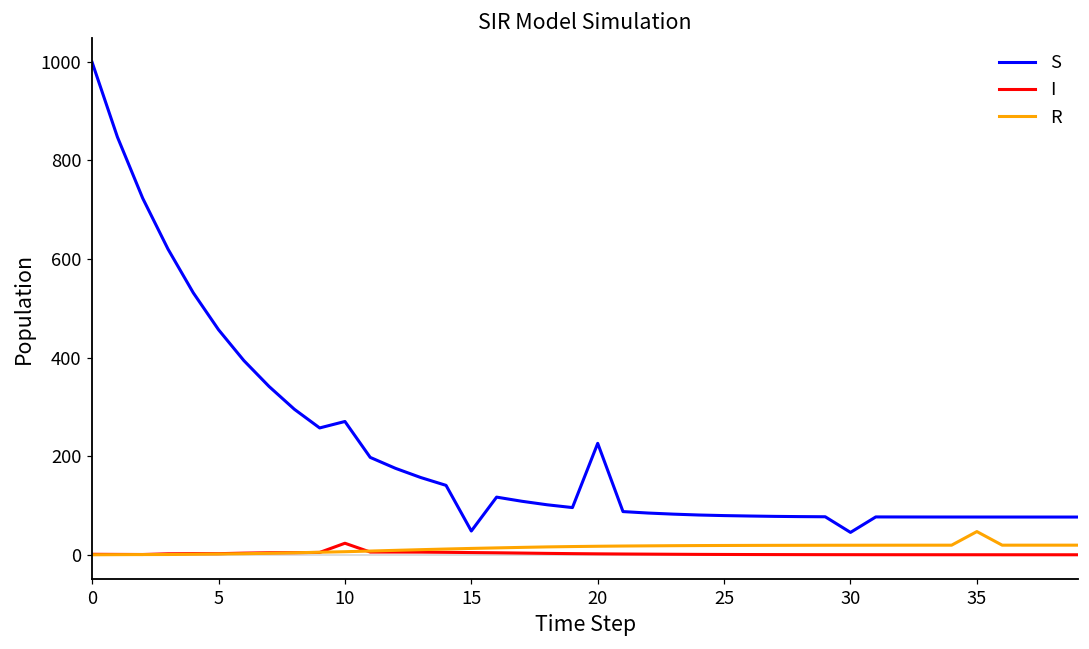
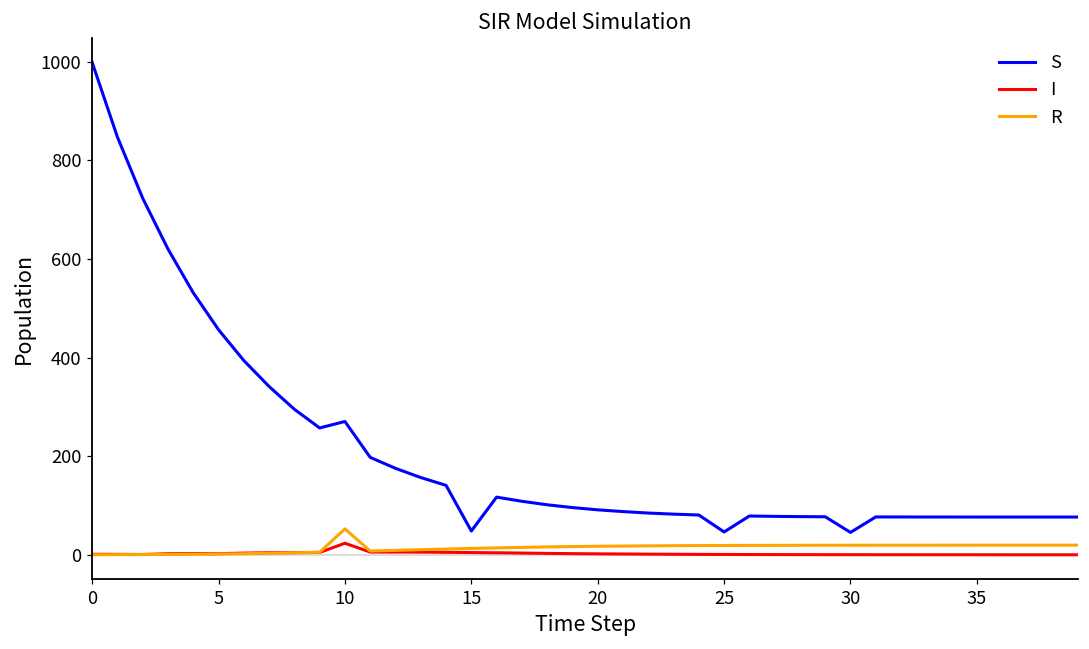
  {
    "S": {
      "0": 1000,
      "5": 460,
      "10": 270,
      "15": 50,
-     "20": 230,
-     "25": 80,
+     "20": 90,
+     "25": 50,
      "30": 50,
      "35": 80
    },
    "I": {
      "10": 20,
      "15": 0,
      "20": 0,
      "25": 0,
      "30": 0,
      "35": 0
    },
    "R": {
-     "10": 10,
+     "10": 50,
      "15": 10,
      "20": 20,
      "25": 20,
      "30": 20,
-     "35": 50
+     "35": 20
    }
  }
